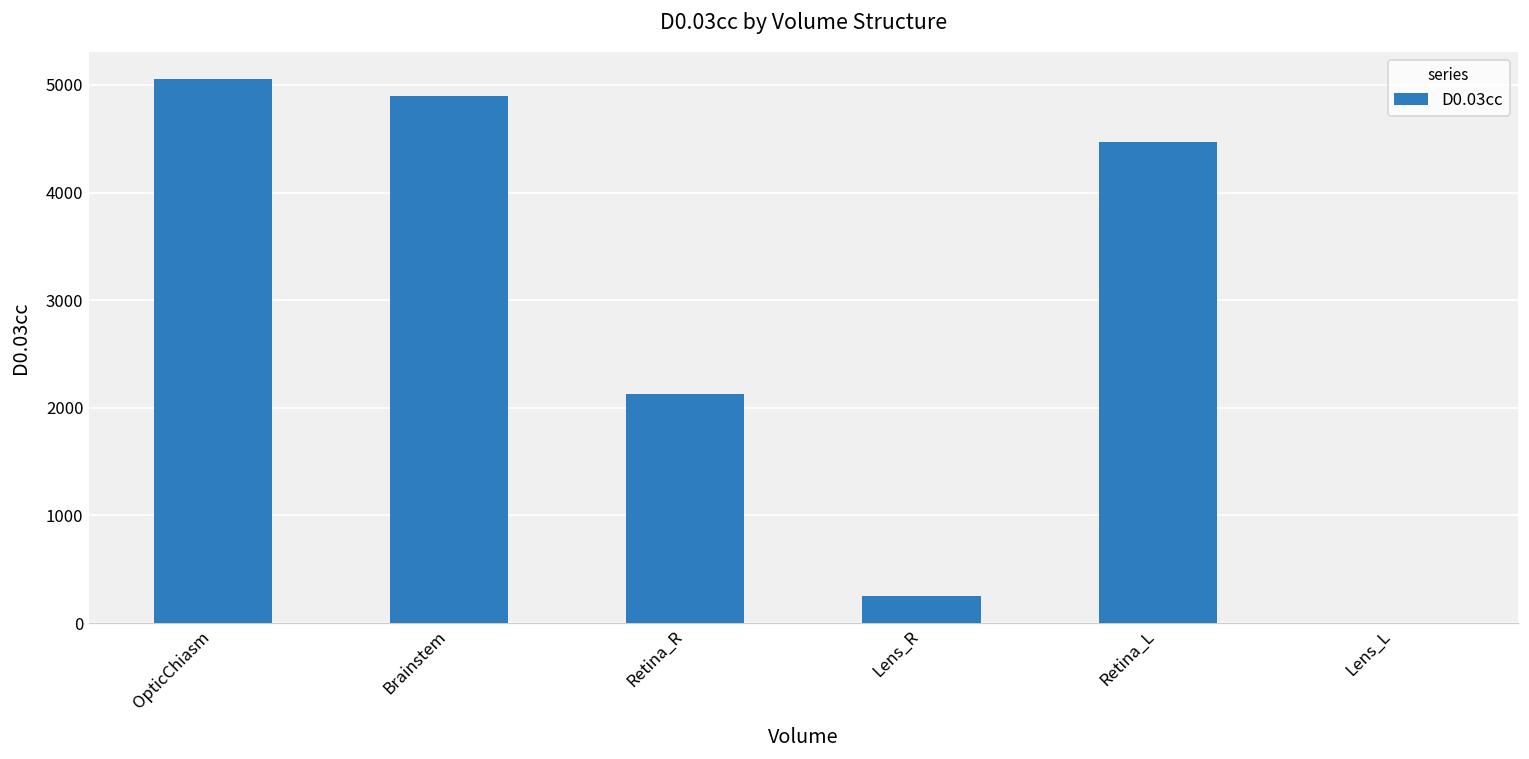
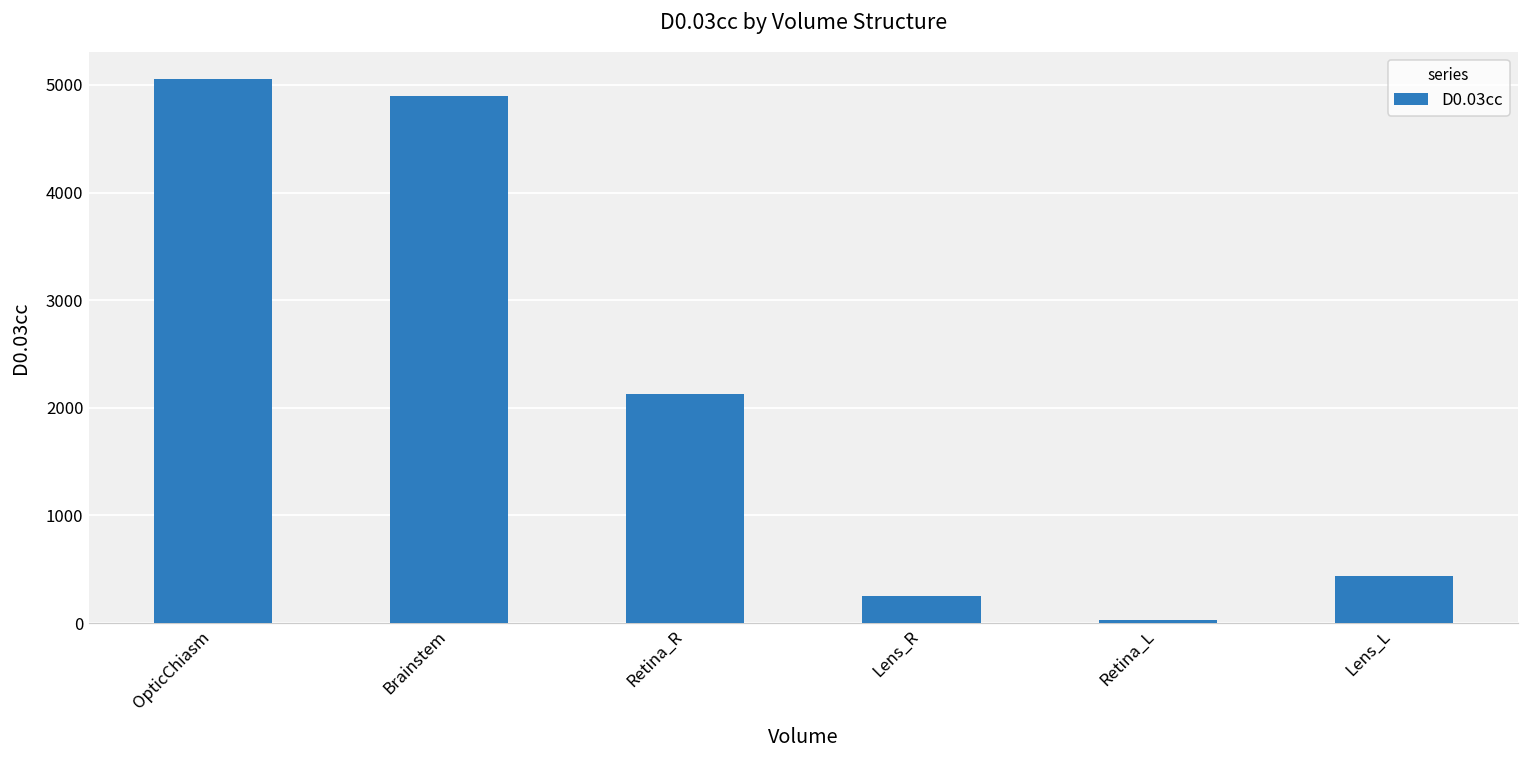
  {
    "OpticChiasm": 5100,
    "Brainstem": 4900,
    "Retina_R": 2100,
    "Lens_R": 300,
-   "Retina_L": 4500,
-   "Lens_L": 0
+   "Retina_L": 0,
+   "Lens_L": 400
  }
